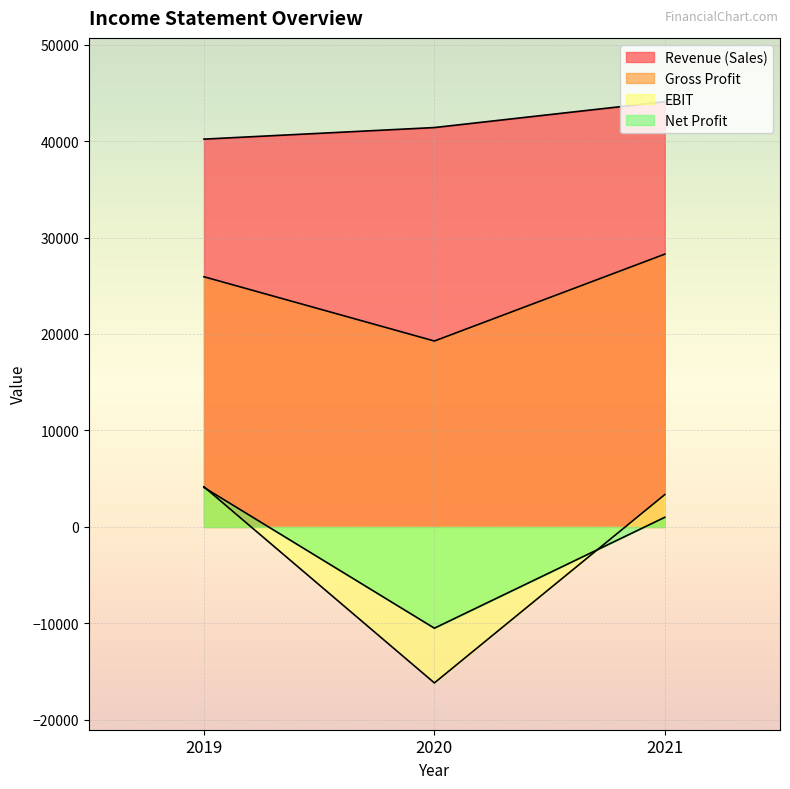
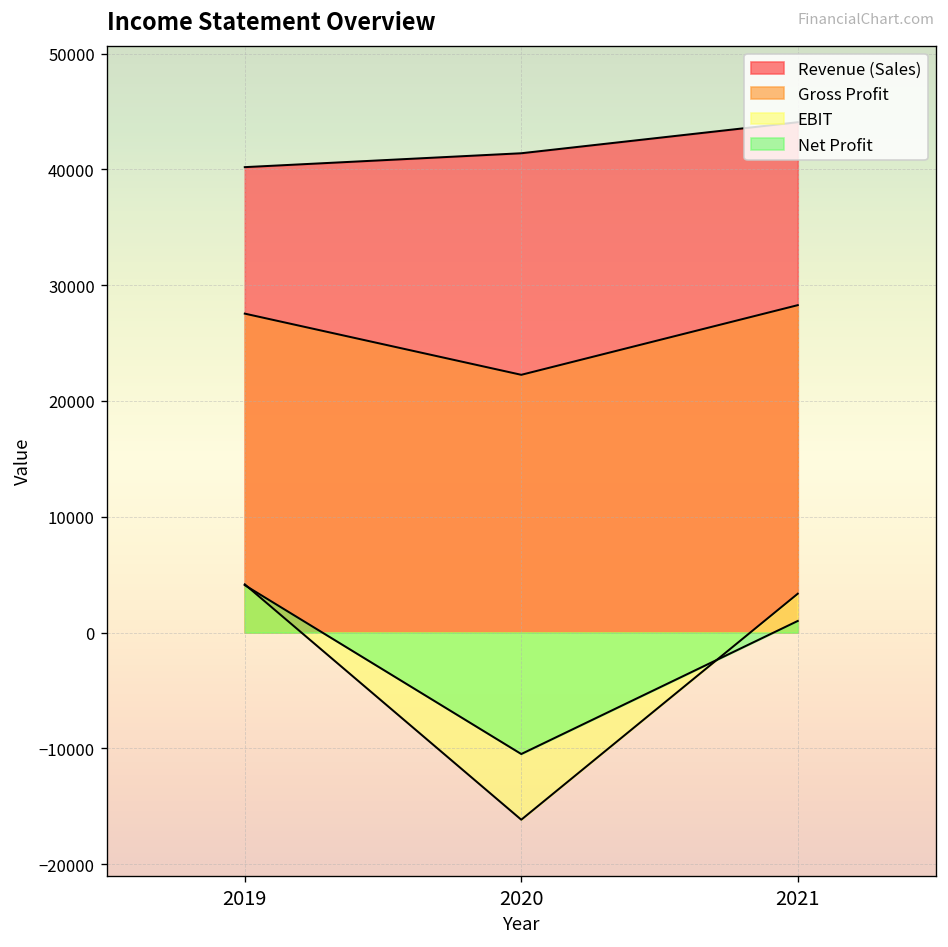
  {
    "Revenue (Sales)": {
      "2019": 40000,
      "2020": 41000
    },
    "Gross Profit": {
-     "2019": 26000,
-     "2020": 19000,
+     "2019": 28000,
+     "2020": 22000,
      "2021": 28000
    }
  }
